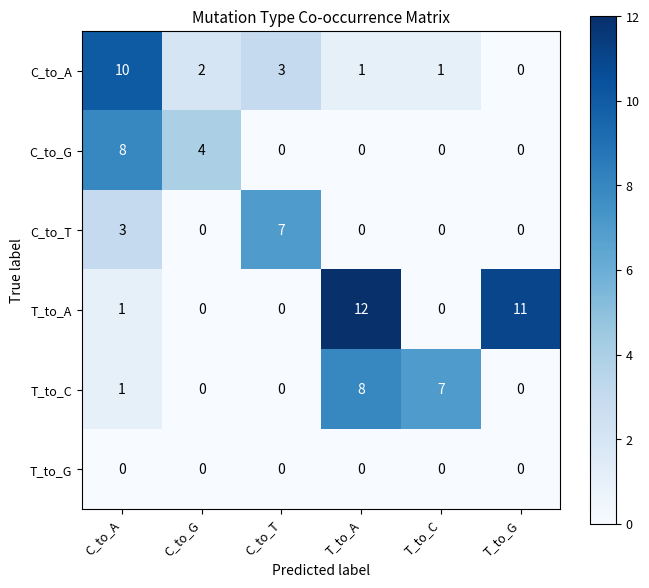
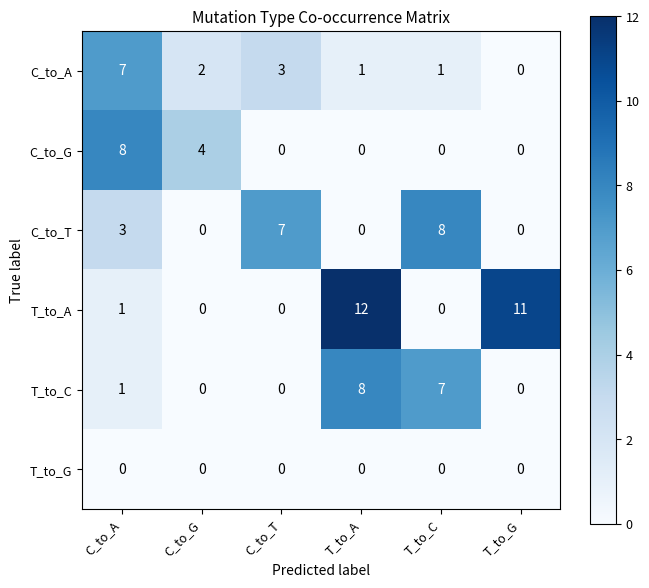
  {
    "C_to_A": {
-     "C_to_A": 10,
+     "C_to_A": 7,
      "C_to_G": 2,
      "C_to_T": 3,
      "T_to_A": 1,
      "T_to_C": 1,
      "T_to_G": 0
    },
    "C_to_G": {
      "C_to_A": 8,
      "C_to_G": 4,
      "C_to_T": 0,
      "T_to_A": 0,
      "T_to_C": 0,
      "T_to_G": 0
    },
    "C_to_T": {
      "C_to_A": 3,
      "C_to_G": 0,
      "C_to_T": 7,
      "T_to_A": 0,
-     "T_to_C": 0,
+     "T_to_C": 8,
      "T_to_G": 0
    },
    "T_to_A": {
      "C_to_A": 1,
      "C_to_G": 0,
      "C_to_T": 0,
      "T_to_A": 12,
      "T_to_C": 0,
      "T_to_G": 11
    },
    "T_to_C": {
      "C_to_A": 1,
      "C_to_G": 0,
      "C_to_T": 0,
      "T_to_A": 8,
      "T_to_C": 7,
      "T_to_G": 0
    },
    "T_to_G": {
      "C_to_A": 0,
      "C_to_G": 0,
      "C_to_T": 0,
      "T_to_A": 0,
      "T_to_C": 0,
      "T_to_G": 0
    }
  }
